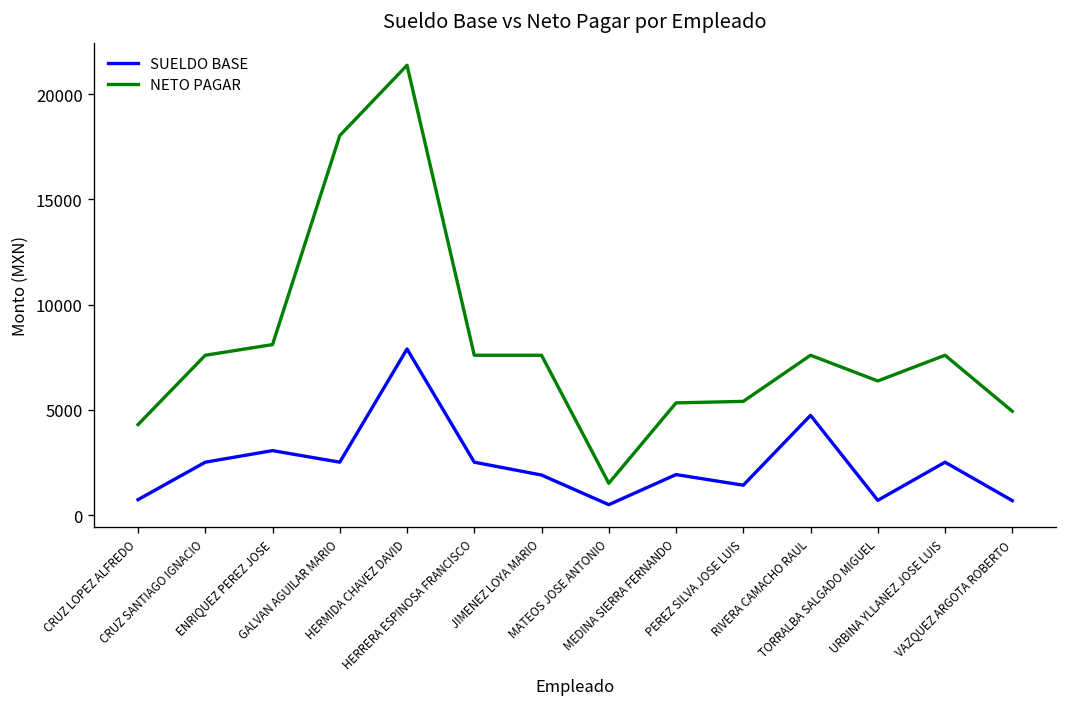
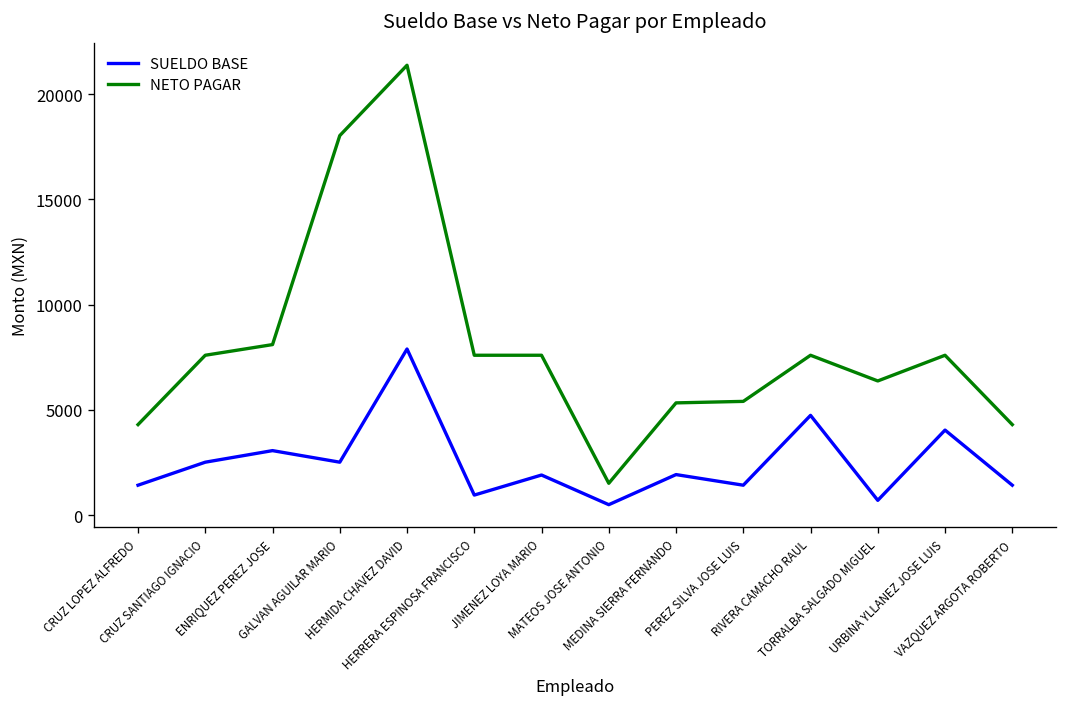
  {
    "SUELDO BASE": {
-     "CRUZ LOPEZ ALFREDO": 700,
+     "CRUZ LOPEZ ALFREDO": 1400,
      "CRUZ SANTIAGO IGNACIO": 2500,
      "ENRIQUEZ PEREZ JOSE": 3100,
      "GALVAN AGUILAR MARIO": 2500,
      "HERMIDA CHAVEZ DAVID": 7900,
-     "HERRERA ESPINOSA FRANCISCO": 2500,
+     "HERRERA ESPINOSA FRANCISCO": 1000,
      "JIMENEZ LOYA MARIO": 1900,
      "MATEOS JOSE ANTONIO": 500,
      "MEDINA SIERRA FERNANDO": 1900,
      "PEREZ SILVA JOSE LUIS": 1400,
      "RIVERA CAMACHO RAUL": 4700,
      "TORRALBA SALGADO MIGUEL": 700,
-     "URBINA YLLANEZ JOSE LUIS": 2500,
-     "VAZQUEZ ARGOTA ROBERTO": 700
+     "URBINA YLLANEZ JOSE LUIS": 4000,
+     "VAZQUEZ ARGOTA ROBERTO": 1400
    },
    "NETO PAGAR": {
      "CRUZ LOPEZ ALFREDO": 4300,
      "CRUZ SANTIAGO IGNACIO": 7600,
      "ENRIQUEZ PEREZ JOSE": 8100,
      "GALVAN AGUILAR MARIO": 18000,
      "HERMIDA CHAVEZ DAVID": 21400,
      "HERRERA ESPINOSA FRANCISCO": 7600,
      "JIMENEZ LOYA MARIO": 7600,
      "MATEOS JOSE ANTONIO": 1500,
      "MEDINA SIERRA FERNANDO": 5300,
      "PEREZ SILVA JOSE LUIS": 5400,
      "RIVERA CAMACHO RAUL": 7600,
      "TORRALBA SALGADO MIGUEL": 6400,
      "URBINA YLLANEZ JOSE LUIS": 7600,
-     "VAZQUEZ ARGOTA ROBERTO": 4900
+     "VAZQUEZ ARGOTA ROBERTO": 4300
    }
  }
